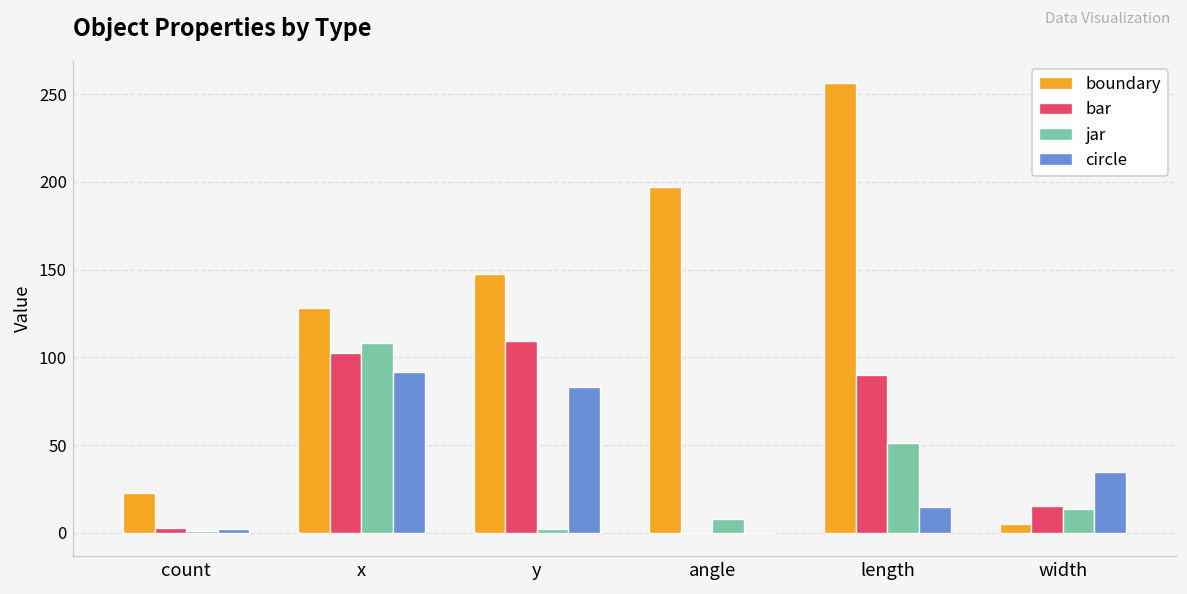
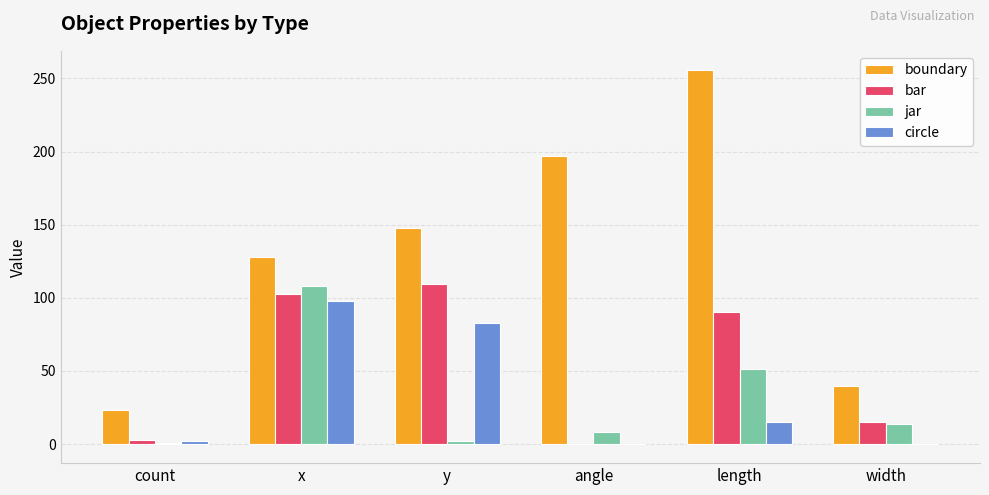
  {
    "boundary": {
      "count": 23,
      "x": 128,
      "y": 148,
      "angle": 197,
      "length": 256,
-     "width": 5
+     "width": 40
    },
    "bar": {
      "count": 3,
      "x": 102,
      "y": 110,
      "length": 90,
      "width": 15
    },
    "jar": {
      "x": 108,
      "y": 2,
      "angle": 8,
      "length": 51,
      "width": 14
    },
    "circle": {
      "count": 2,
-     "x": 92,
+     "x": 98,
      "y": 83,
      "angle": 0,
      "length": 15,
-     "width": 35
+     "width": 0
    }
  }
